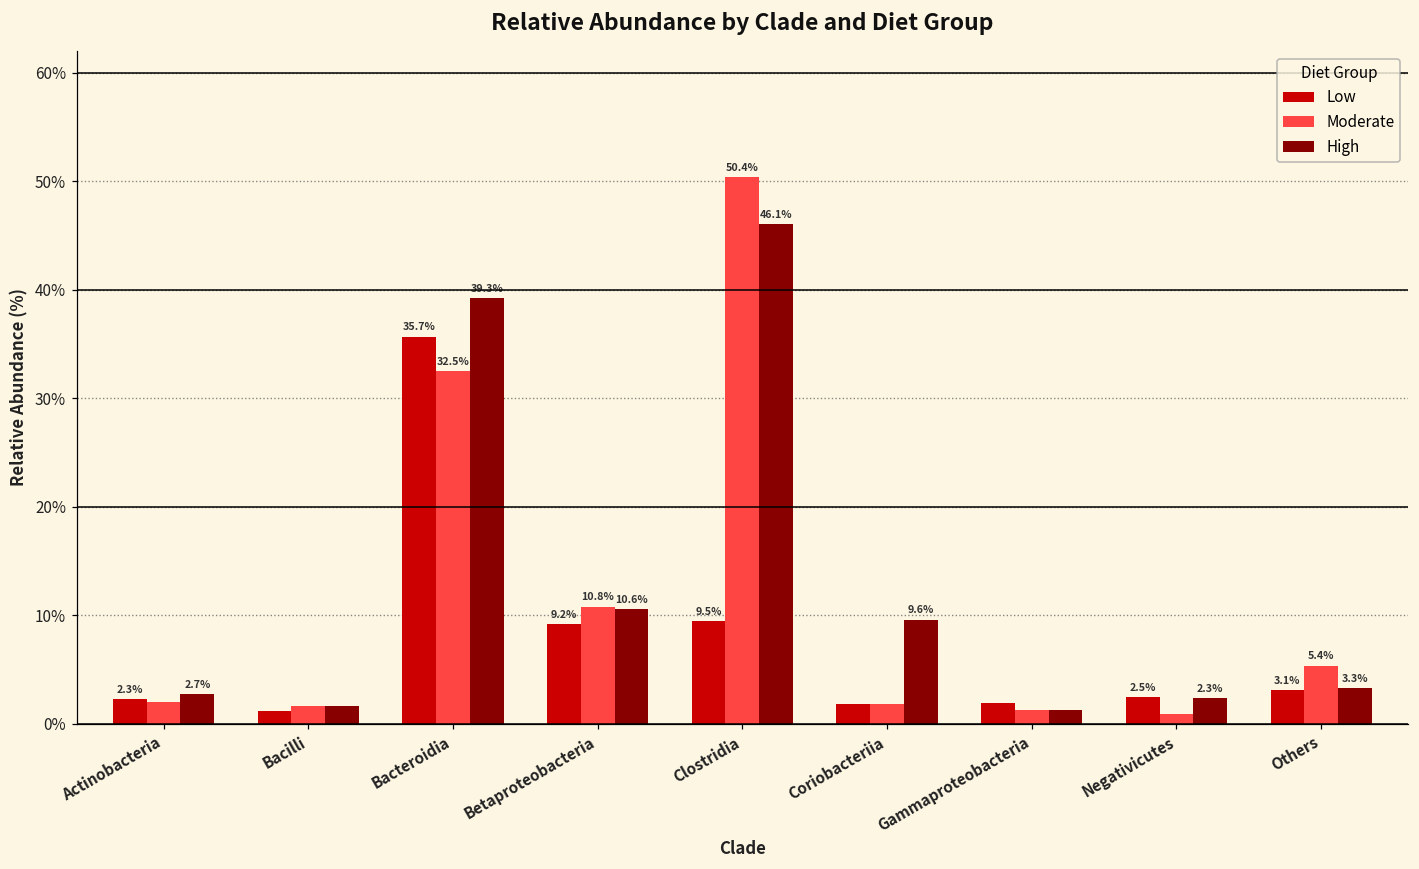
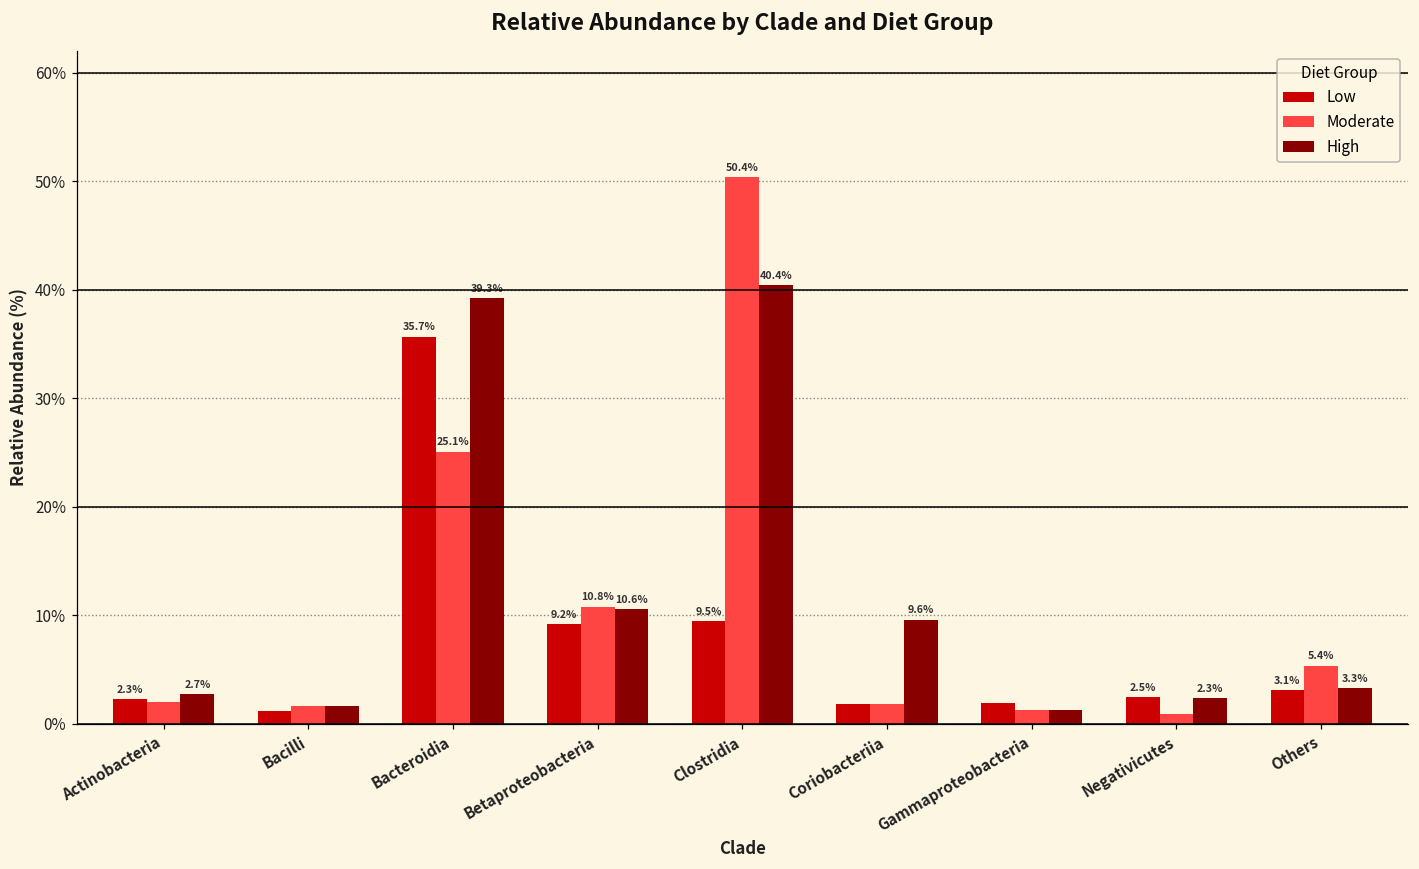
  {
    "Low": {
      "Actinobacteria": "2.3%",
      "Bacteroidia": "35.7%",
      "Betaproteobacteria": "9.2%",
      "Clostridia": "9.5%",
      "Negativicutes": "2.5%",
      "Others": "3.1%"
    },
    "Moderate": {
-     "Bacteroidia": "32.5%",
+     "Bacteroidia": "25.1%",
      "Betaproteobacteria": "10.8%",
      "Clostridia": "50.4%",
      "Others": "5.4%"
    },
    "High": {
      "Actinobacteria": "2.7%",
      "Bacteroidia": "39.3%",
      "Betaproteobacteria": "10.6%",
-     "Clostridia": "46.1%",
+     "Clostridia": "40.4%",
      "Coriobacteriia": "9.6%",
      "Negativicutes": "2.3%",
      "Others": "3.3%"
    }
  }
